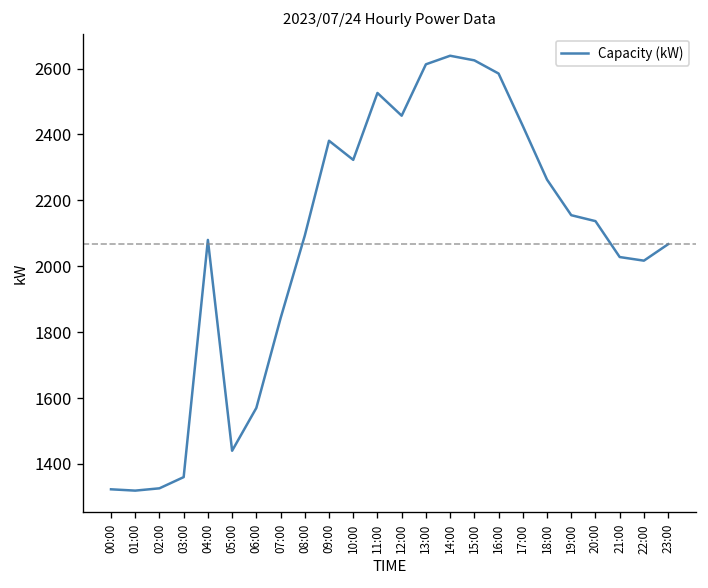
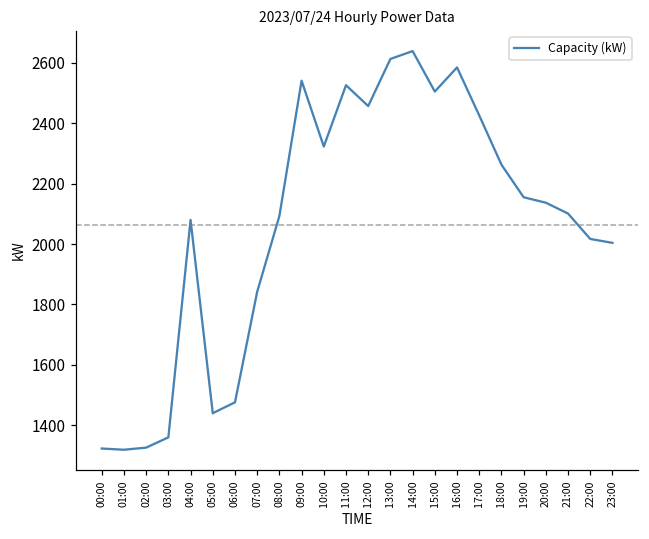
  {
    "00:00": 1320,
    "01:00": 1320,
    "02:00": 1330,
    "03:00": 1360,
    "04:00": 2080,
    "05:00": 1440,
-   "06:00": 1570,
+   "06:00": 1480,
    "07:00": 1840,
    "08:00": 2090,
-   "09:00": 2380,
+   "09:00": 2540,
    "10:00": 2320,
    "11:00": 2530,
    "12:00": 2460,
    "13:00": 2610,
    "14:00": 2640,
-   "15:00": 2630,
+   "15:00": 2510,
    "16:00": 2590,
    "17:00": 2430,
    "18:00": 2260,
    "19:00": 2160,
    "20:00": 2140,
-   "21:00": 2030,
+   "21:00": 2100,
    "22:00": 2020,
-   "23:00": 2070
+   "23:00": 2000
  }
